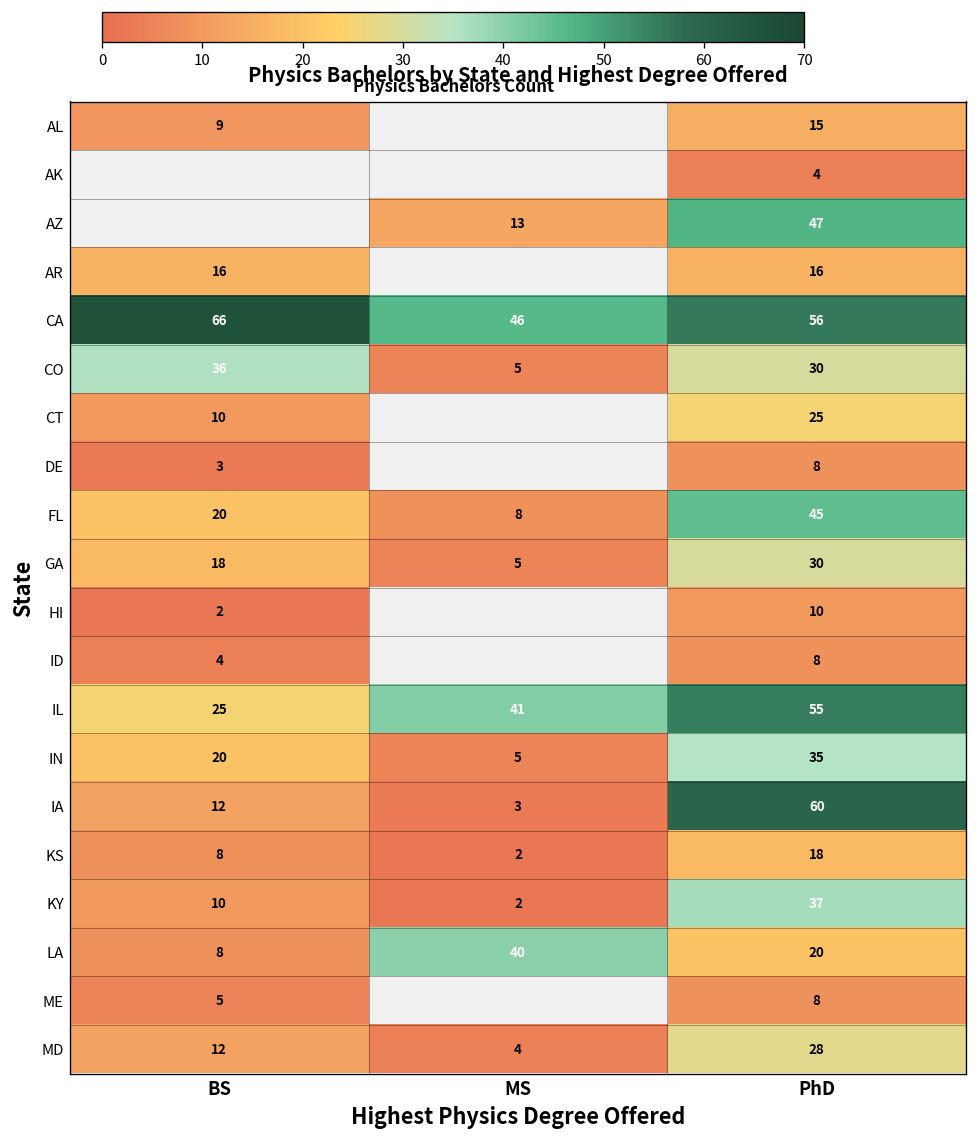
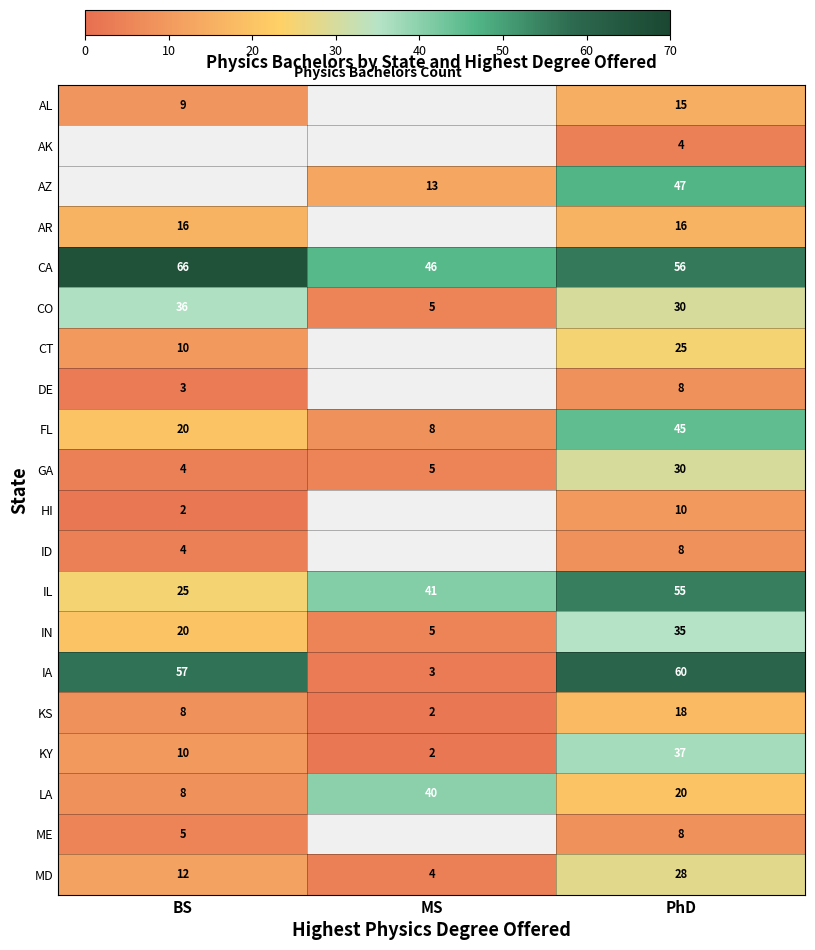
  {
    "AL": {
      "BS": 9,
      "PhD": 15
    },
    "AK": {
      "PhD": 4
    },
    "AZ": {
      "MS": 13,
      "PhD": 47
    },
    "AR": {
      "BS": 16,
      "PhD": 16
    },
    "CA": {
      "BS": 66,
      "MS": 46,
      "PhD": 56
    },
    "CO": {
      "BS": 36,
      "MS": 5,
      "PhD": 30
    },
    "CT": {
      "BS": 10,
      "PhD": 25
    },
    "DE": {
      "BS": 3,
      "PhD": 8
    },
    "FL": {
      "BS": 20,
      "MS": 8,
      "PhD": 45
    },
    "GA": {
-     "BS": 18,
+     "BS": 4,
      "MS": 5,
      "PhD": 30
    },
    "HI": {
      "BS": 2,
      "PhD": 10
    },
    "ID": {
      "BS": 4,
      "PhD": 8
    },
    "IL": {
      "BS": 25,
      "MS": 41,
      "PhD": 55
    },
    "IN": {
      "BS": 20,
      "MS": 5,
      "PhD": 35
    },
    "IA": {
-     "BS": 12,
+     "BS": 57,
      "MS": 3,
      "PhD": 60
    },
    "KS": {
      "BS": 8,
      "MS": 2,
      "PhD": 18
    },
    "KY": {
      "BS": 10,
      "MS": 2,
      "PhD": 37
    },
    "LA": {
      "BS": 8,
      "MS": 40,
      "PhD": 20
    },
    "ME": {
      "BS": 5,
      "PhD": 8
    },
    "MD": {
      "BS": 12,
      "MS": 4,
      "PhD": 28
    }
  }
